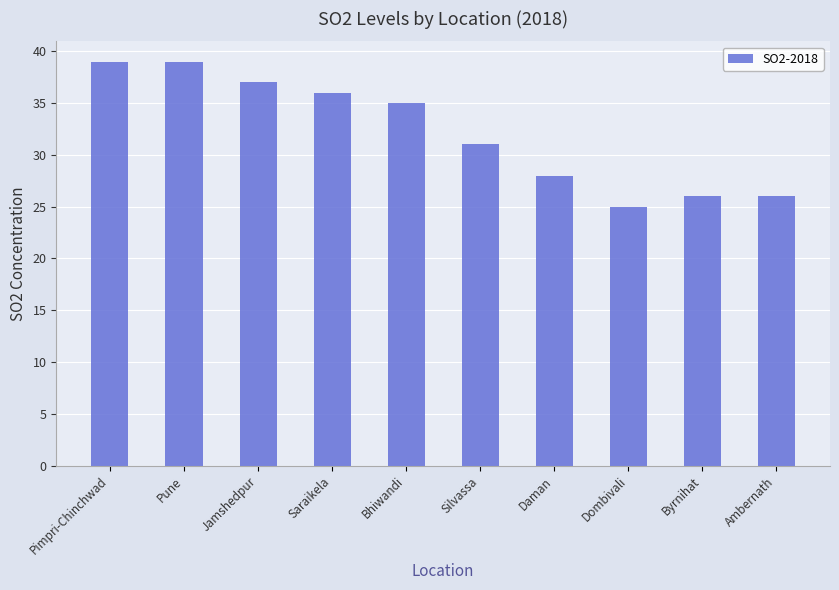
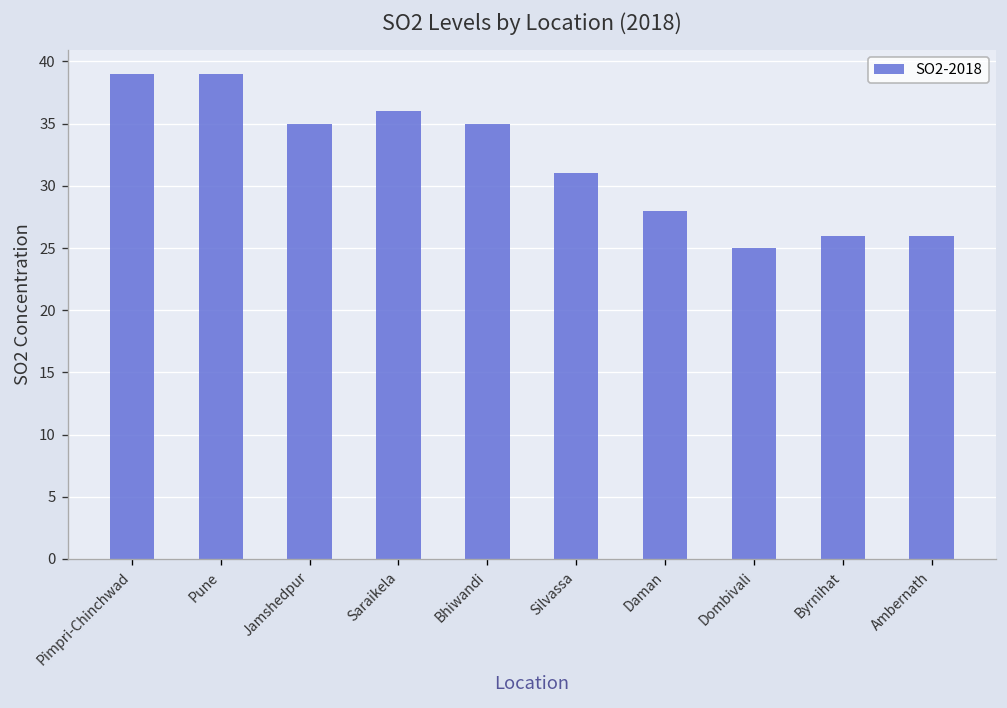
  {
    "Pimpri-Chinchwad": 39,
    "Pune": 39,
-   "Jamshedpur": 37,
+   "Jamshedpur": 35,
    "Saraikela": 36,
    "Bhiwandi": 35,
    "Silvassa": 31,
    "Daman": 28,
    "Dombivali": 25,
    "Byrnihat": 26,
    "Ambernath": 26
  }
